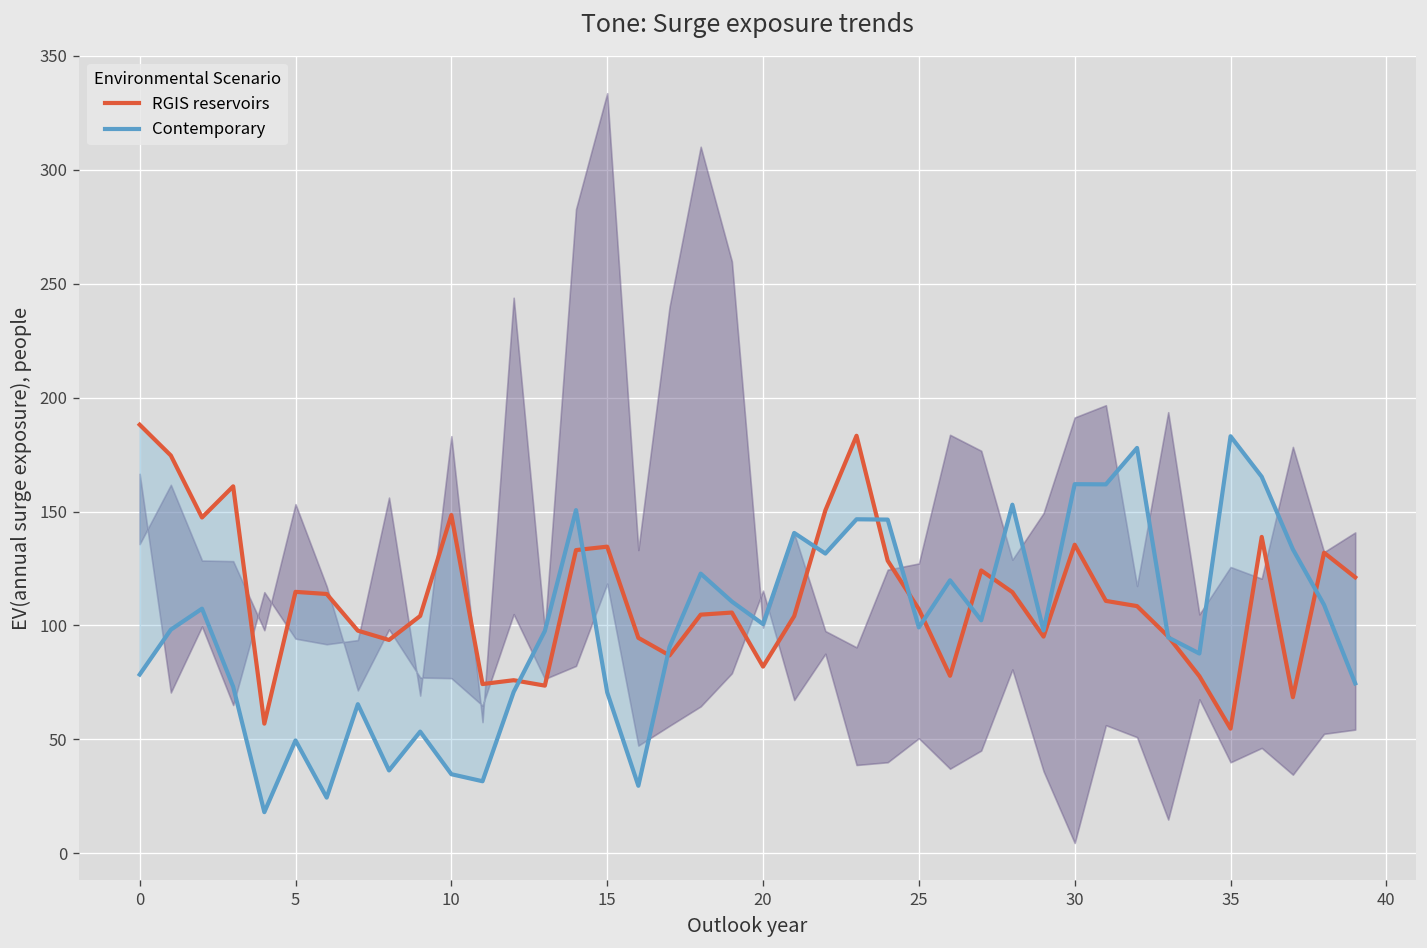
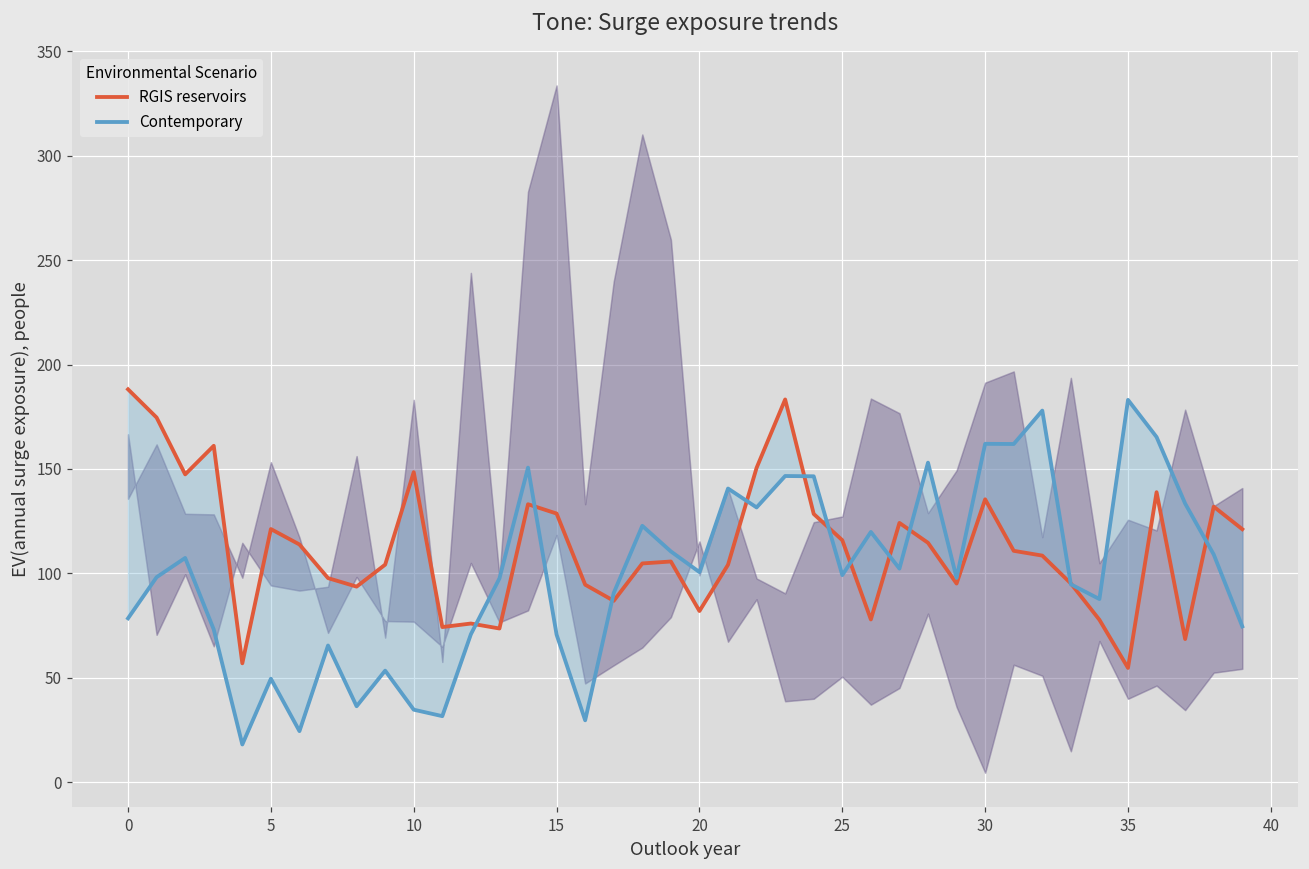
  {
    "RGIS reservoirs": {
-     "5": 115,
-     "15": 135,
+     "5": 121,
+     "15": 129,
      "20": 82,
-     "25": 107,
+     "25": 116,
      "30": 135,
      "35": 55
    }
  }
